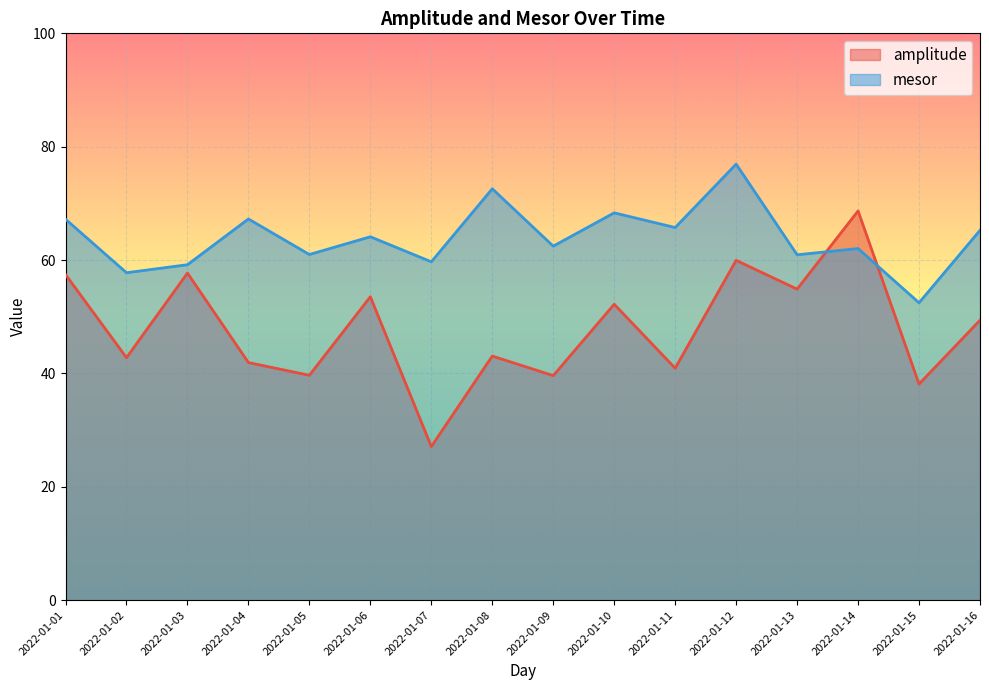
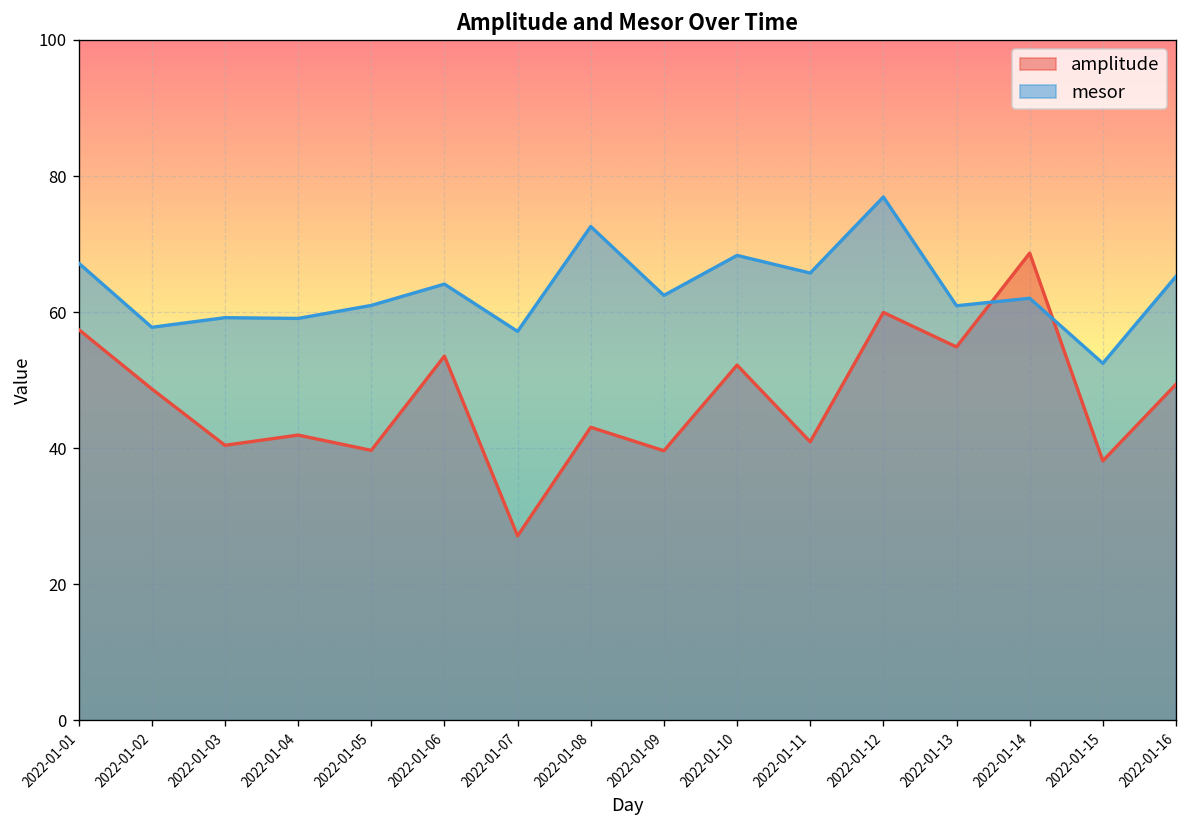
  {
    "amplitude": {
      "2022-01-01": 57,
-     "2022-01-02": 43,
-     "2022-01-03": 58,
+     "2022-01-02": 49,
+     "2022-01-03": 40,
      "2022-01-04": 42,
      "2022-01-05": 40,
      "2022-01-06": 54,
      "2022-01-07": 27,
      "2022-01-08": 43,
      "2022-01-09": 40,
      "2022-01-10": 52,
      "2022-01-11": 41,
      "2022-01-12": 60,
      "2022-01-13": 55,
      "2022-01-14": 69,
      "2022-01-15": 38,
      "2022-01-16": 49
    },
    "mesor": {
      "2022-01-01": 67,
      "2022-01-02": 58,
      "2022-01-03": 59,
-     "2022-01-04": 67,
+     "2022-01-04": 59,
      "2022-01-05": 61,
      "2022-01-06": 64,
-     "2022-01-07": 60,
+     "2022-01-07": 57,
      "2022-01-08": 73,
      "2022-01-09": 62,
      "2022-01-10": 68,
      "2022-01-11": 66,
      "2022-01-12": 77,
      "2022-01-13": 61,
      "2022-01-14": 62,
      "2022-01-15": 52,
      "2022-01-16": 65
    }
  }
